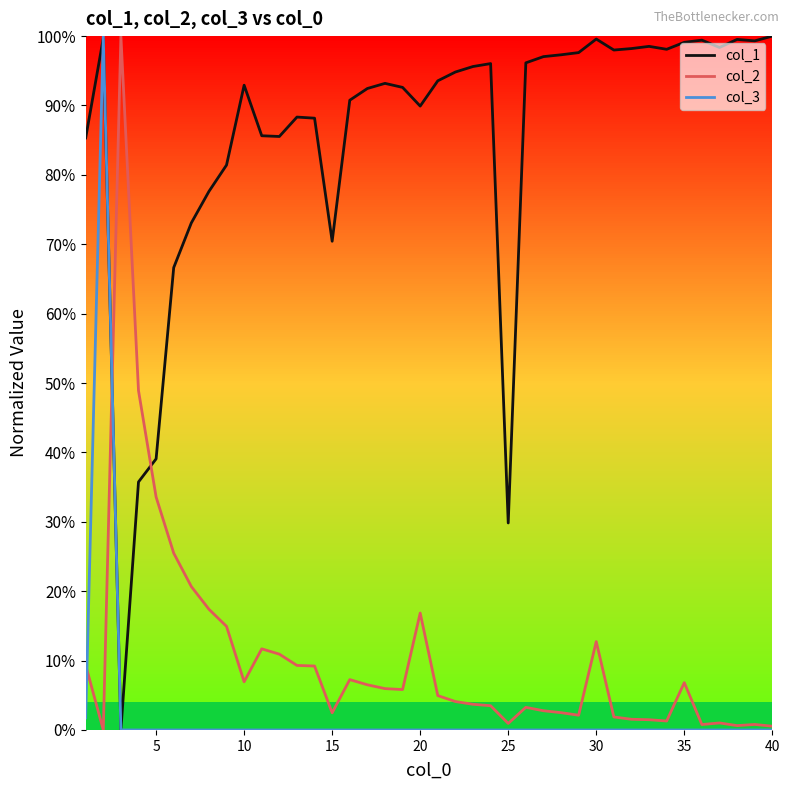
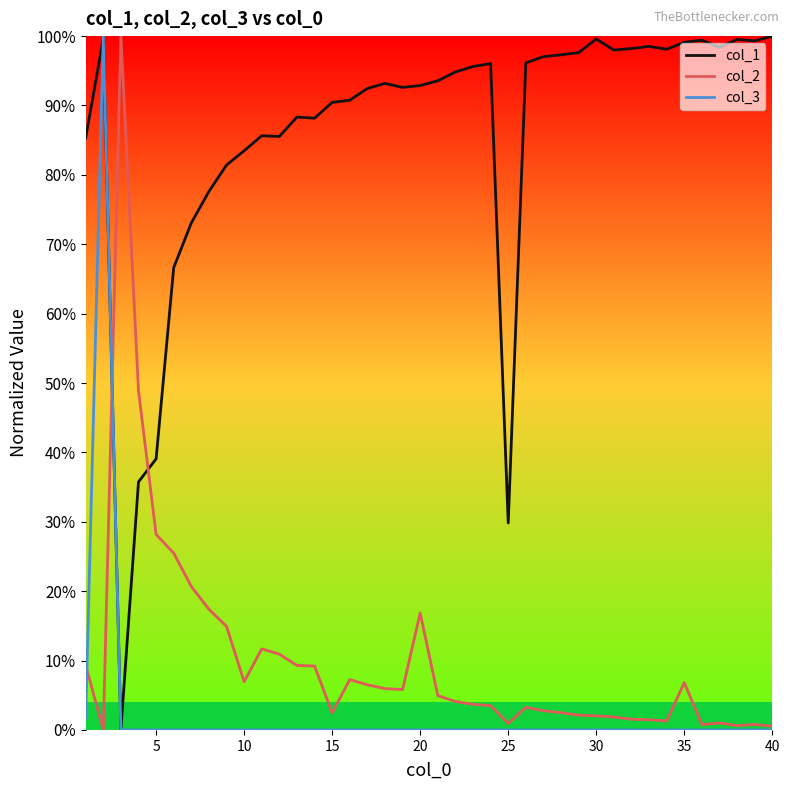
  {
    "col_1": {
      "5": "39%",
-     "10": "93%",
-     "15": "70%",
-     "20": "90%",
+     "10": "83%",
+     "15": "90%",
+     "20": "93%",
      "25": "30%",
      "30": "100%",
      "35": "99%",
      "40": "100%"
    },
    "col_2": {
-     "5": "34%",
+     "5": "28%",
      "10": "7%",
      "15": "2%",
      "20": "17%",
      "25": "1%",
-     "30": "13%",
+     "30": "2%",
      "35": "7%",
      "40": "1%"
    },
    "col_3": {
      "5": "0%",
      "10": "0%",
      "15": "0%",
      "20": "0%",
      "25": "0%",
      "30": "0%",
      "35": "0%",
      "40": "0%"
    }
  }
